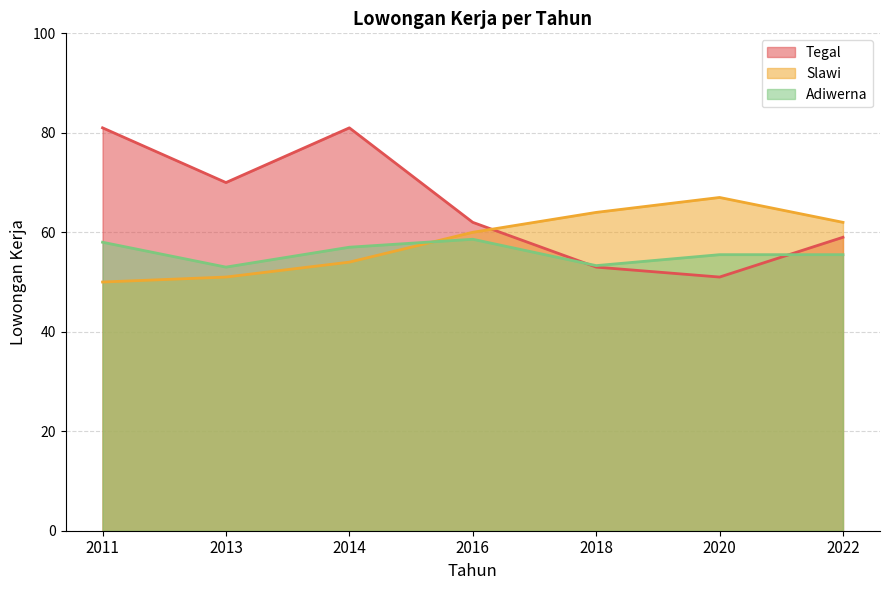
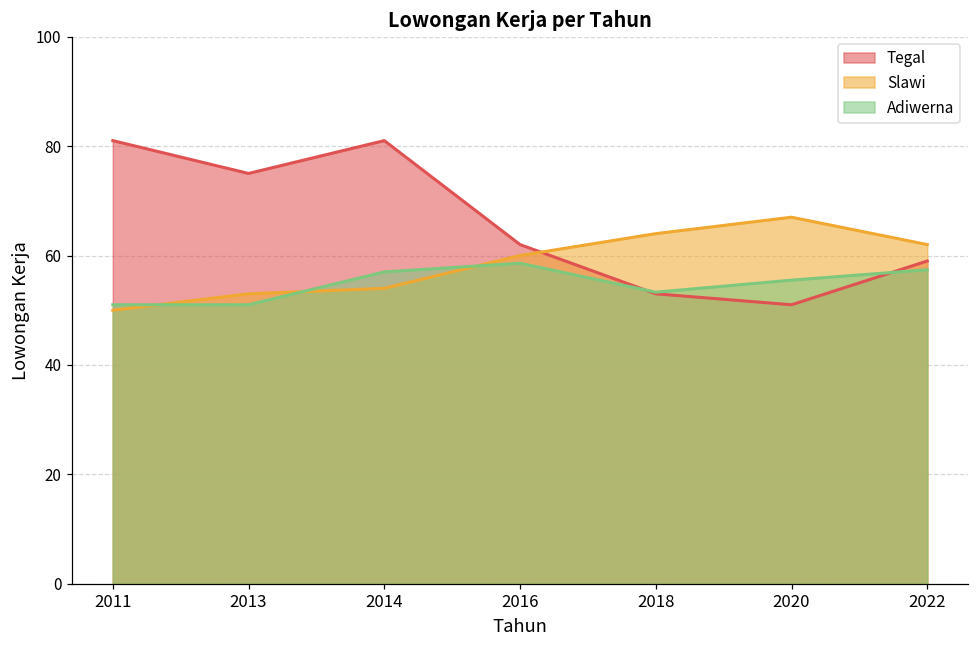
  {
    "Tegal": {
      "2011": 81,
-     "2013": 70,
+     "2013": 75,
      "2014": 81,
      "2016": 62,
      "2020": 51,
      "2022": 59
    },
    "Slawi": {
      "2011": 50,
-     "2013": 51,
+     "2013": 53,
      "2014": 54,
      "2016": 60,
      "2018": 64,
      "2020": 67,
      "2022": 62
    },
    "Adiwerna": {
-     "2011": 58,
-     "2013": 53,
+     "2011": 51,
+     "2013": 51,
      "2014": 57,
      "2016": 59,
      "2020": 56,
-     "2022": 56
+     "2022": 57
    }
  }
